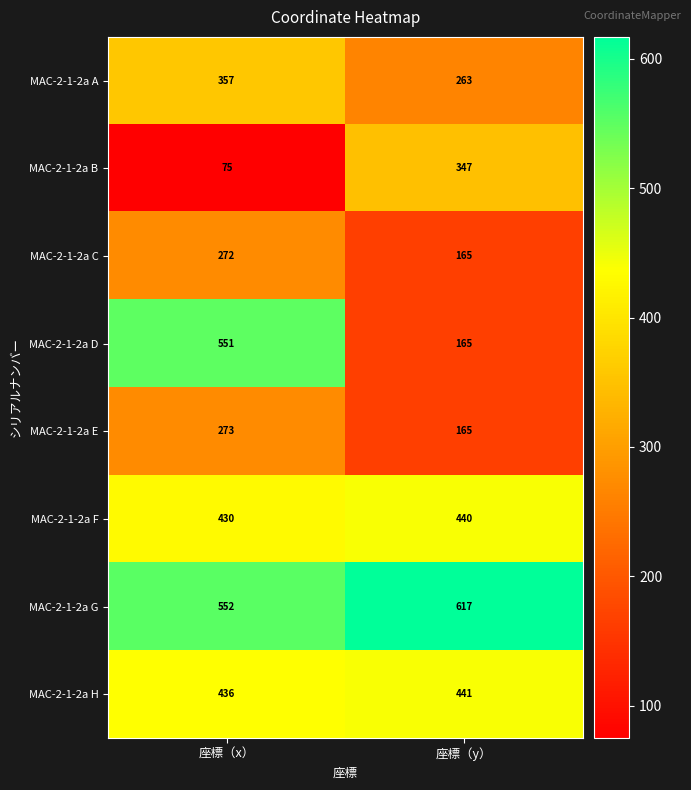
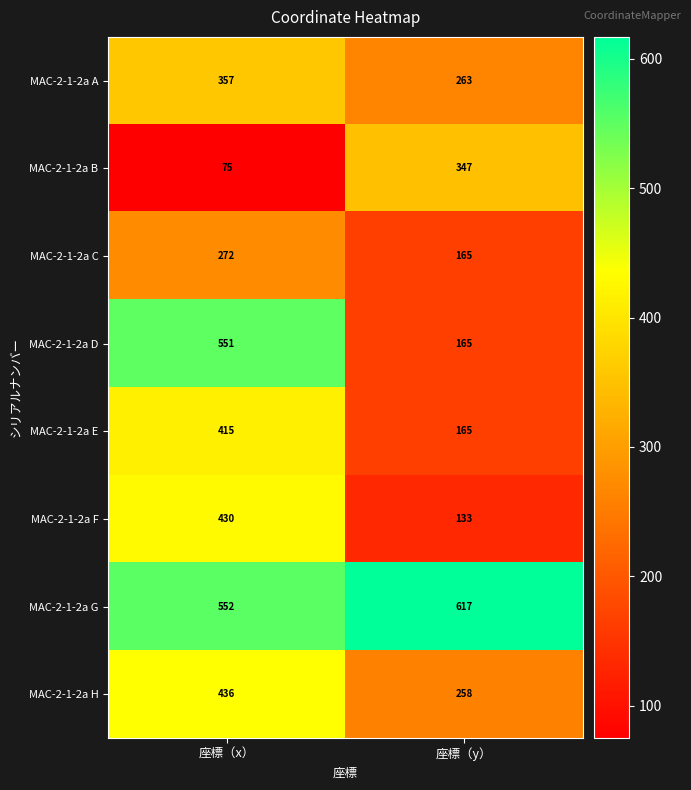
  {
    "MAC-2-1-2a A": {
      "座標（x）": 357,
      "座標（y）": 263
    },
    "MAC-2-1-2a B": {
      "座標（x）": 75,
      "座標（y）": 347
    },
    "MAC-2-1-2a C": {
      "座標（x）": 272,
      "座標（y）": 165
    },
    "MAC-2-1-2a D": {
      "座標（x）": 551,
      "座標（y）": 165
    },
    "MAC-2-1-2a E": {
-     "座標（x）": 273,
+     "座標（x）": 415,
      "座標（y）": 165
    },
    "MAC-2-1-2a F": {
      "座標（x）": 430,
-     "座標（y）": 440
+     "座標（y）": 133
    },
    "MAC-2-1-2a G": {
      "座標（x）": 552,
      "座標（y）": 617
    },
    "MAC-2-1-2a H": {
      "座標（x）": 436,
-     "座標（y）": 441
+     "座標（y）": 258
    }
  }
